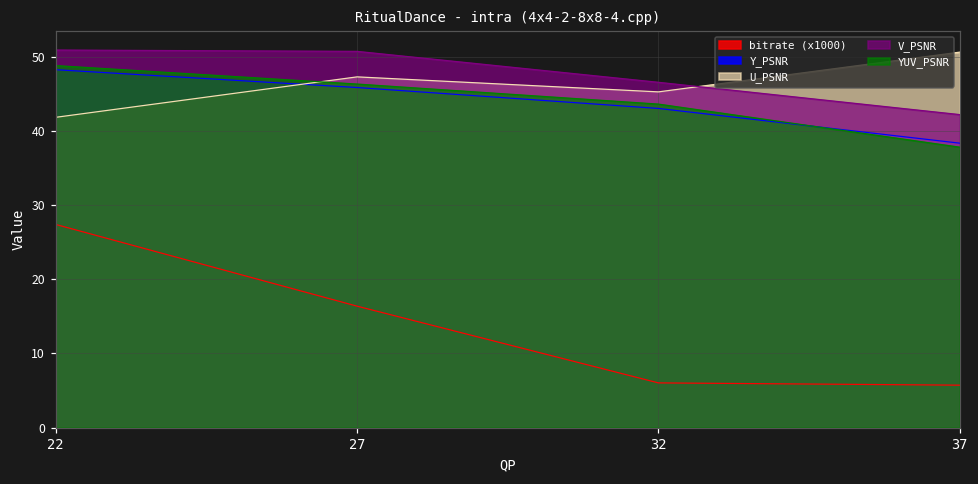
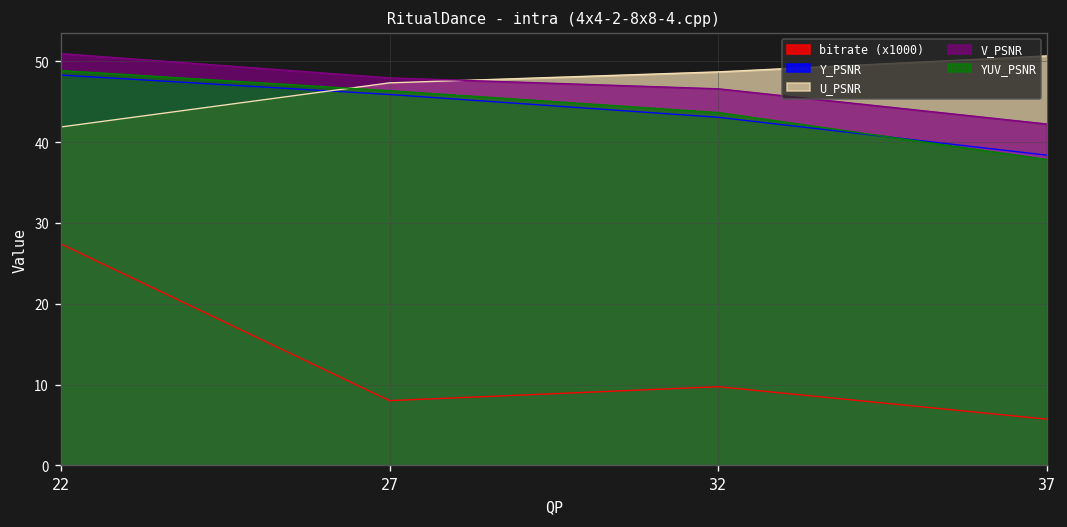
  {
    "bitrate (x1000)": {
      "22": 27,
-     "27": 16,
-     "32": 6,
+     "27": 8,
+     "32": 10,
      "37": 6
    },
    "Y_PSNR": {
      "22": 48,
      "27": 46,
      "32": 43,
      "37": 38
    },
    "U_PSNR": {
      "22": 42,
      "27": 47,
-     "32": 45,
+     "32": 49,
      "37": 51
    },
    "V_PSNR": {
      "22": 51,
-     "27": 51,
+     "27": 48,
      "32": 47,
      "37": 42
    },
    "YUV_PSNR": {
      "22": 49,
      "27": 46,
      "32": 44,
      "37": 38
    }
  }
